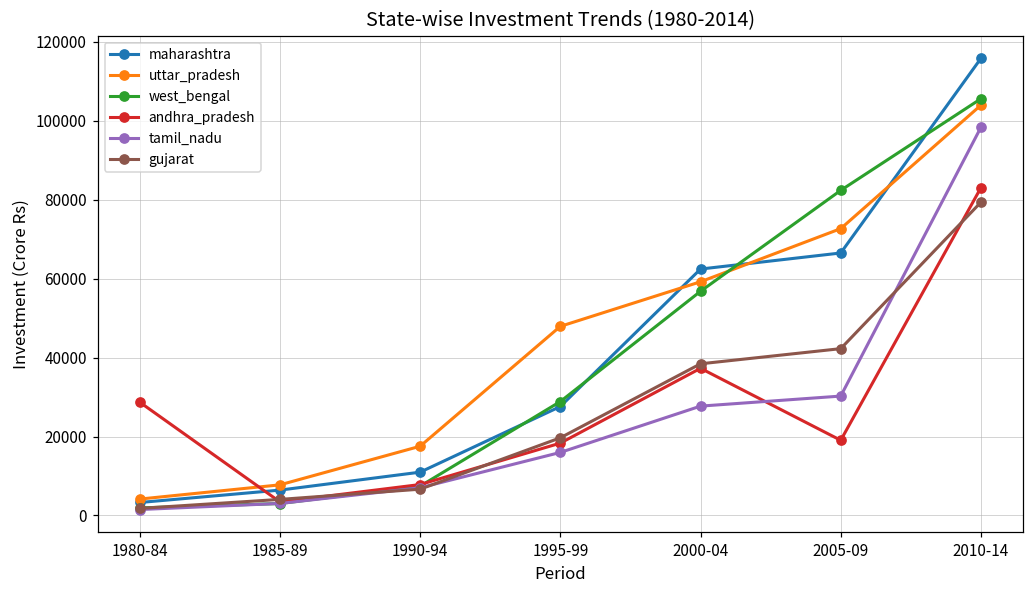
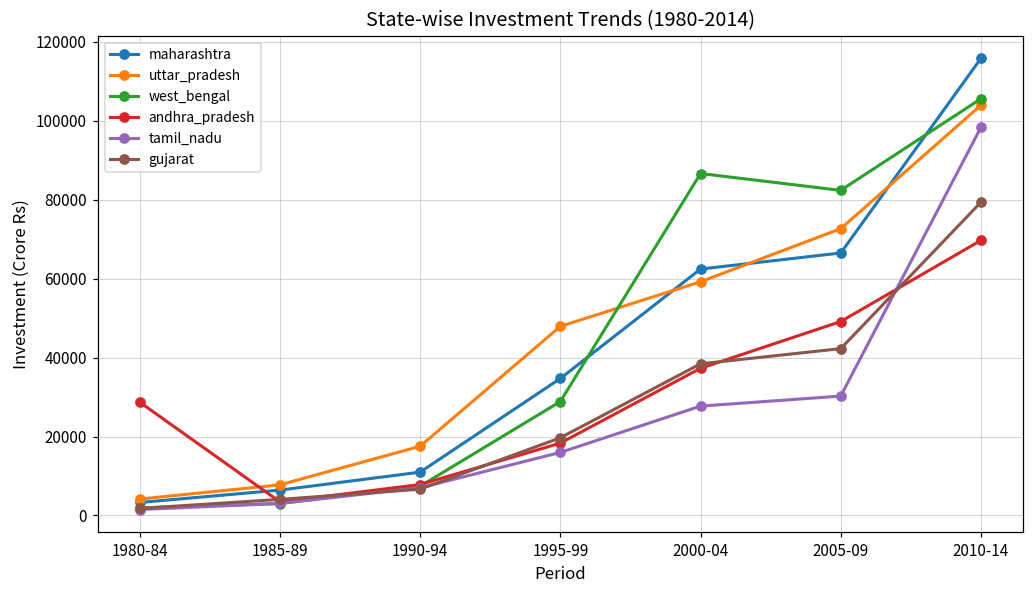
  {
    "maharashtra": {
      "1980-84": 3000,
      "1985-89": 6000,
      "1990-94": 11000,
-     "1995-99": 28000,
+     "1995-99": 35000,
      "2000-04": 62000,
      "2005-09": 67000,
      "2010-14": 116000
    },
    "uttar_pradesh": {
      "1980-84": 4000,
      "1985-89": 8000,
      "1990-94": 18000,
      "1995-99": 48000,
      "2000-04": 59000,
      "2005-09": 73000,
      "2010-14": 104000
    },
    "west_bengal": {
      "1995-99": 29000,
-     "2000-04": 57000,
+     "2000-04": 87000,
      "2005-09": 82000,
      "2010-14": 106000
    },
    "andhra_pradesh": {
      "1980-84": 29000,
      "1995-99": 18000,
      "2000-04": 37000,
-     "2005-09": 19000,
-     "2010-14": 83000
+     "2005-09": 49000,
+     "2010-14": 70000
    },
    "tamil_nadu": {
      "1995-99": 16000,
      "2000-04": 28000,
      "2005-09": 30000,
      "2010-14": 98000
    },
    "gujarat": {
      "1995-99": 20000,
      "2000-04": 38000,
      "2005-09": 42000,
      "2010-14": 79000
    }
  }
